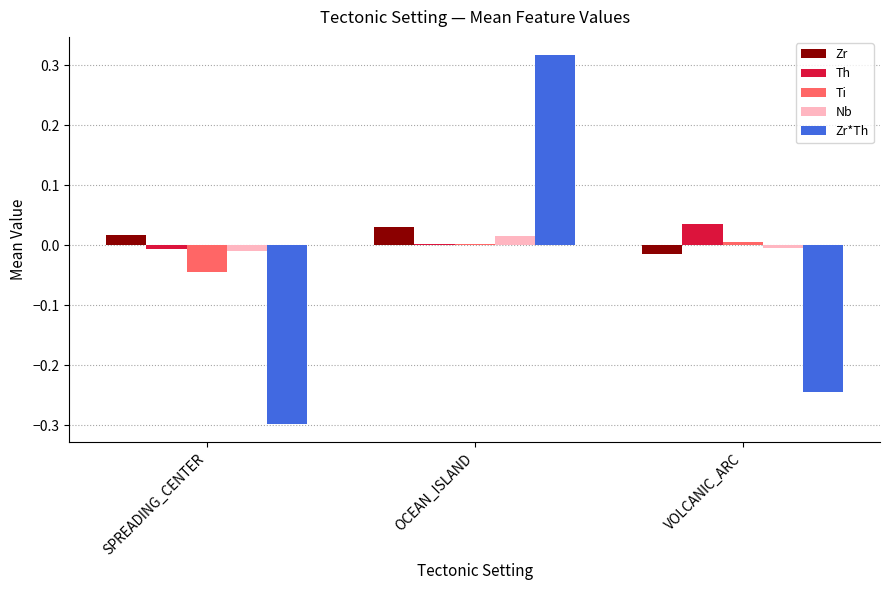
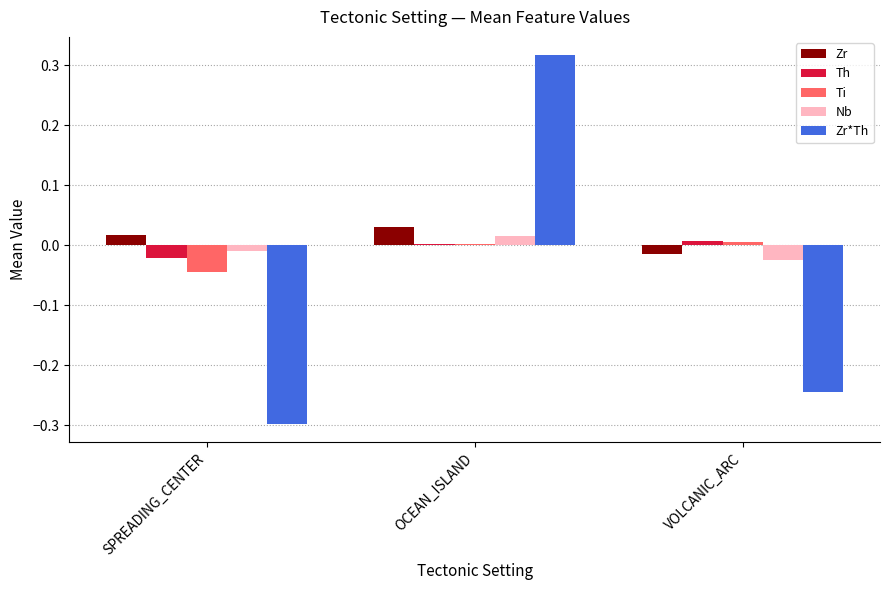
  {
    "Zr": {
      "SPREADING_CENTER": 0.02,
      "OCEAN_ISLAND": 0.03,
      "VOLCANIC_ARC": -0.01
    },
    "Th": {
-     "SPREADING_CENTER": -0.01,
-     "VOLCANIC_ARC": 0.04
+     "SPREADING_CENTER": -0.02,
+     "VOLCANIC_ARC": 0.01
    },
    "Ti": {
      "SPREADING_CENTER": -0.04,
      "VOLCANIC_ARC": 0.01
    },
    "Nb": {
      "SPREADING_CENTER": -0.01,
      "OCEAN_ISLAND": 0.02,
-     "VOLCANIC_ARC": 0.00
+     "VOLCANIC_ARC": -0.02
    },
    "Zr*Th": {
      "SPREADING_CENTER": -0.30,
      "OCEAN_ISLAND": 0.32,
      "VOLCANIC_ARC": -0.25
    }
  }
